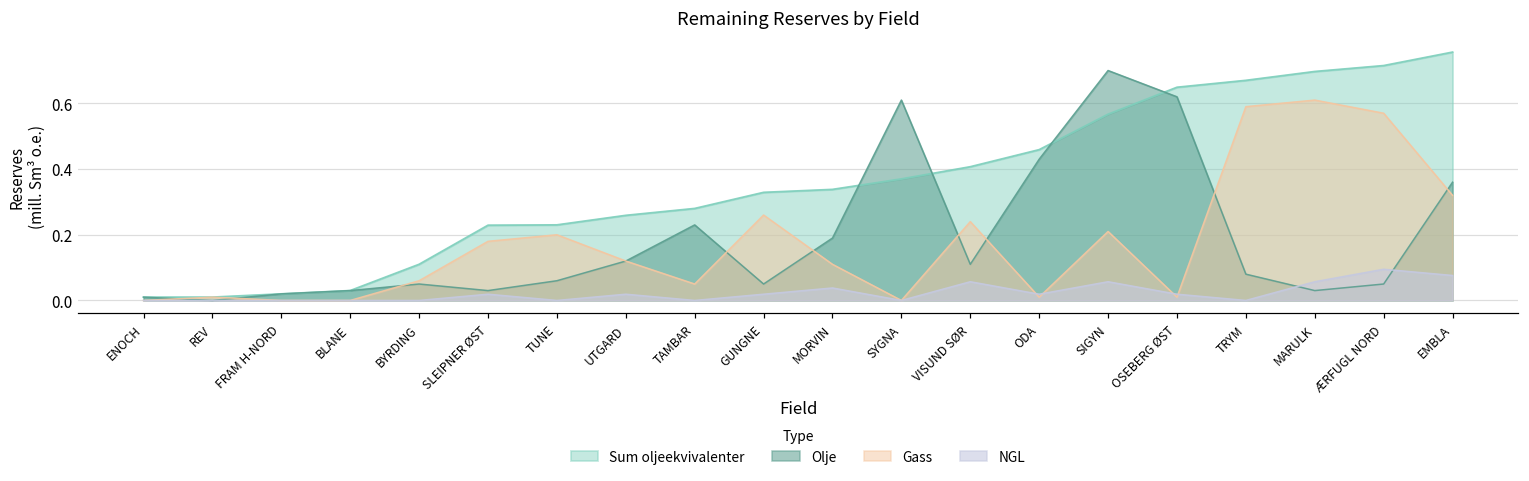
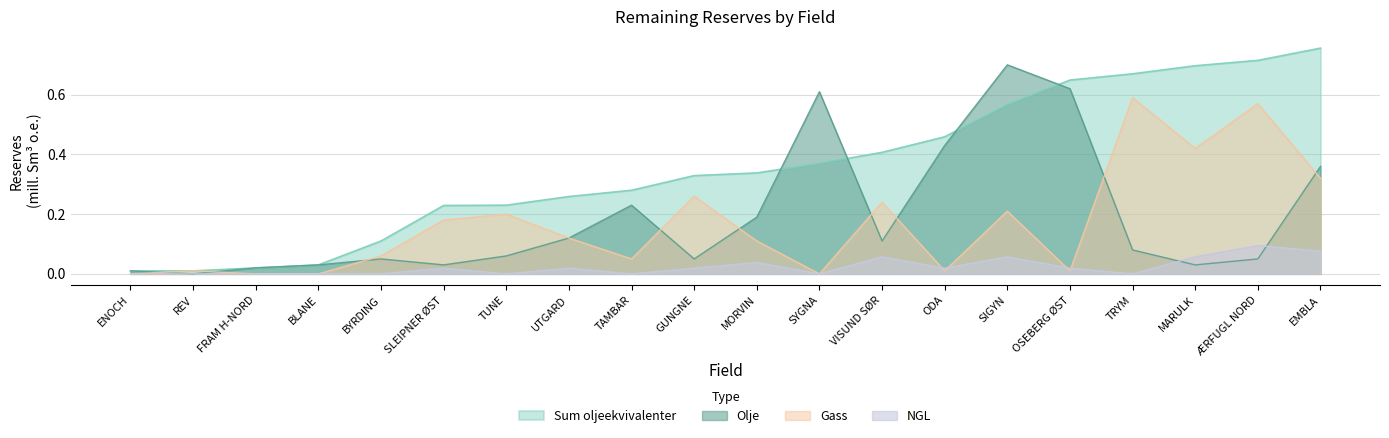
  {
    "Olje": {
      "BYRDING": 0.05,
      "SLEIPNER ØST": 0.03,
      "TUNE": 0.06,
      "TAMBAR": 0.23,
      "GUNGNE": 0.05,
      "MORVIN": 0.19,
      "SYGNA": 0.61,
      "VISUND SØR": 0.11,
      "ODA": 0.43,
      "SIGYN": 0.70,
      "OSEBERG ØST": 0.62,
      "TRYM": 0.08,
      "MARULK": 0.03,
      "ÆRFUGL NORD": 0.05,
      "EMBLA": 0.36
    },
    "Gass": {
      "BYRDING": 0.06,
      "SLEIPNER ØST": 0.18,
      "TUNE": 0.20,
      "TAMBAR": 0.05,
      "GUNGNE": 0.26,
      "MORVIN": 0.11,
      "VISUND SØR": 0.24,
      "ODA": 0.01,
      "SIGYN": 0.21,
      "OSEBERG ØST": 0.01,
      "TRYM": 0.59,
-     "MARULK": 0.61,
+     "MARULK": 0.42,
      "ÆRFUGL NORD": 0.57,
      "EMBLA": 0.32
    }
  }
